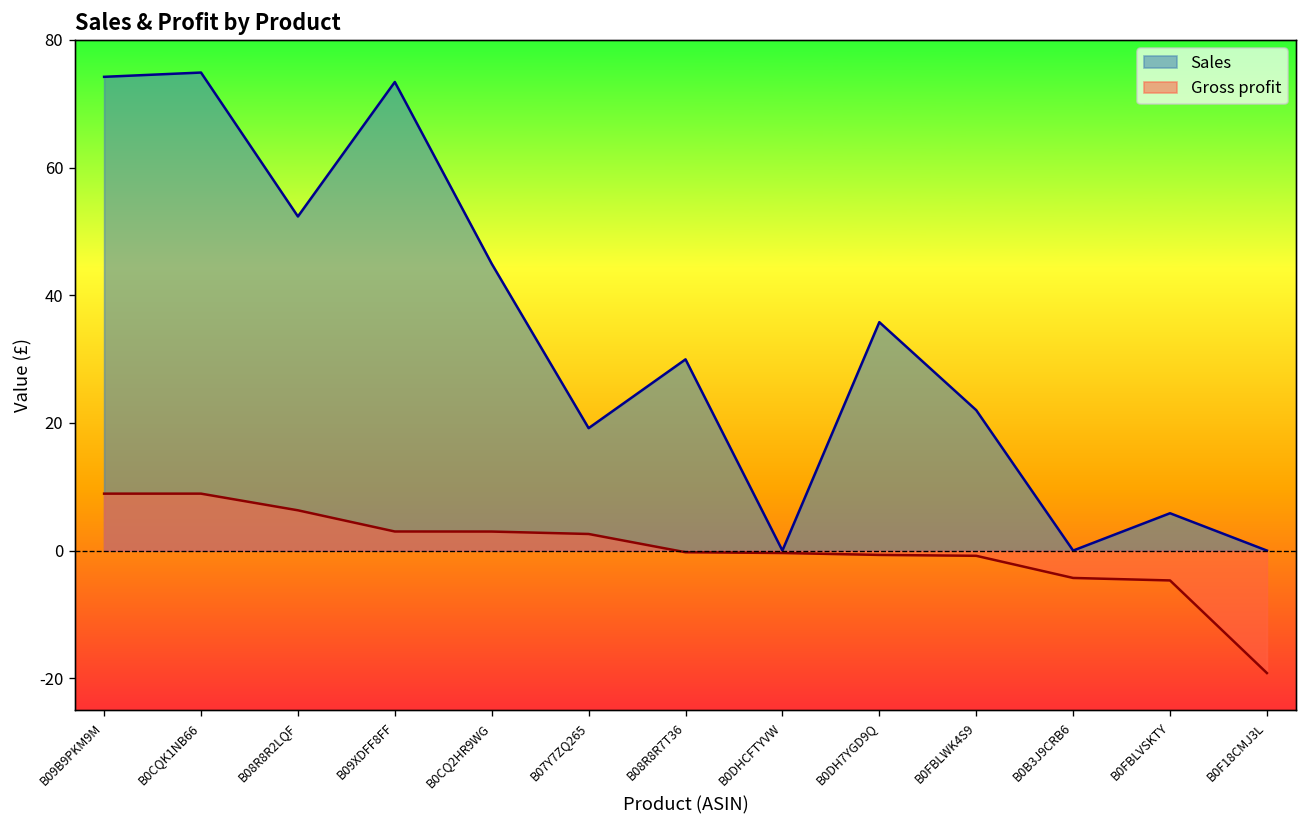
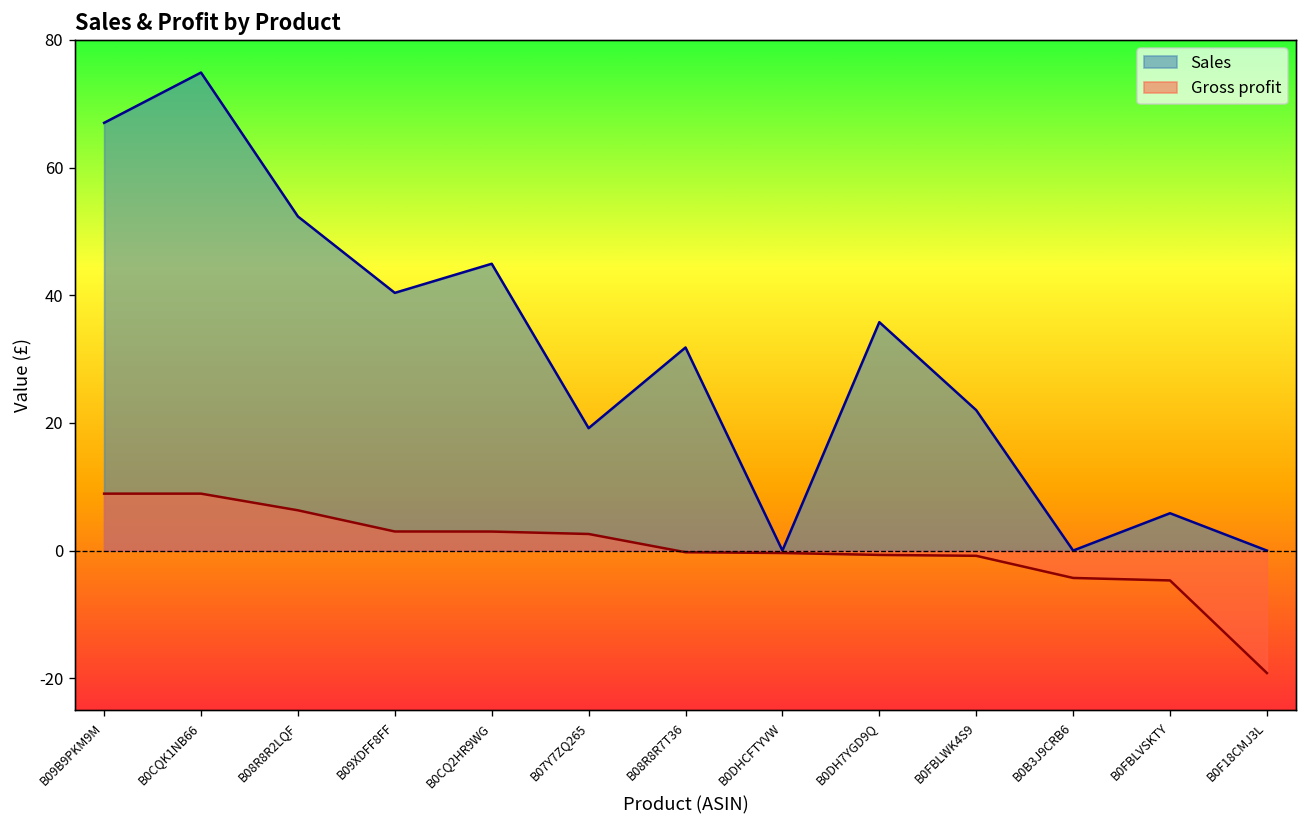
  {
    "Sales": {
-     "B09B9PKM9M": 74,
+     "B09B9PKM9M": 67,
      "B0CQK1NB66": 75,
      "B08R8R2LQF": 52,
-     "B09XDFF8FF": 73,
+     "B09XDFF8FF": 40,
      "B0CQ2HR9WG": 45,
      "B07Y7ZQ265": 19,
-     "B08R8R7T36": 30,
+     "B08R8R7T36": 32,
      "B0DH7YGD9Q": 36,
      "B0FBLWK4S9": 22,
      "B0FBLVSKTY": 6
    }
  }
